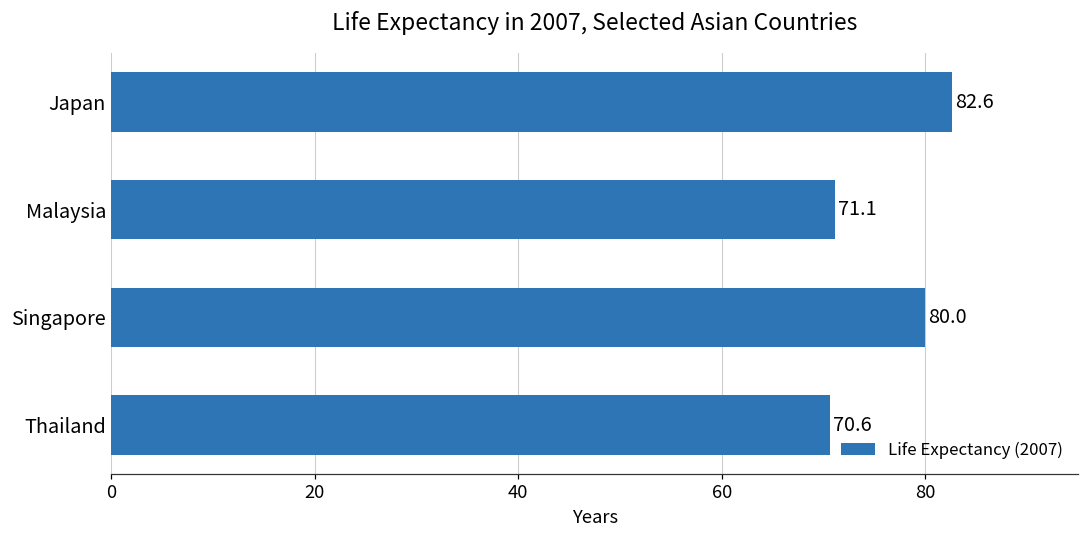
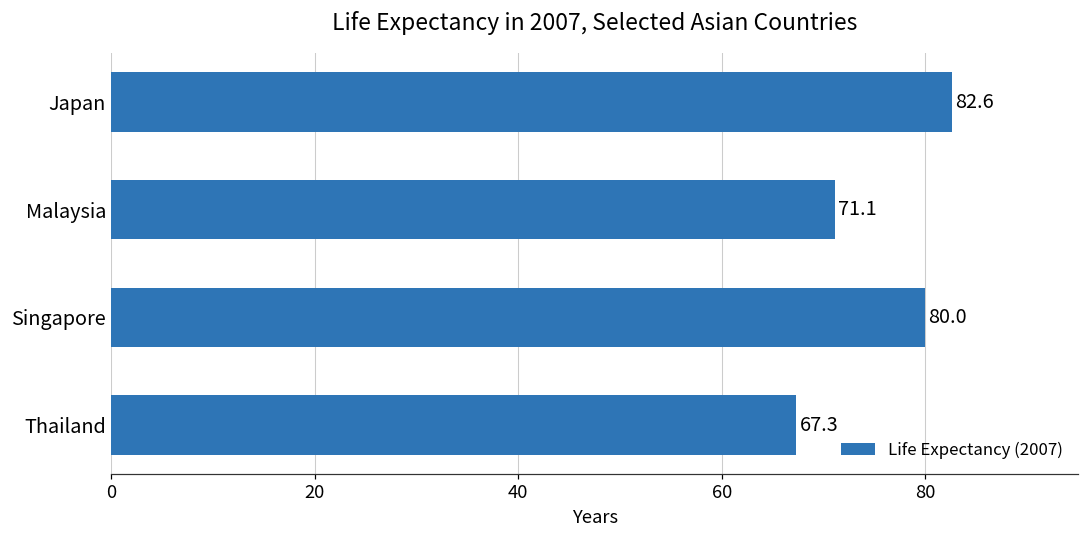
  {
    "Japan": 82.6,
    "Malaysia": 71.1,
    "Singapore": 80.0,
-   "Thailand": 70.6
+   "Thailand": 67.3
  }
